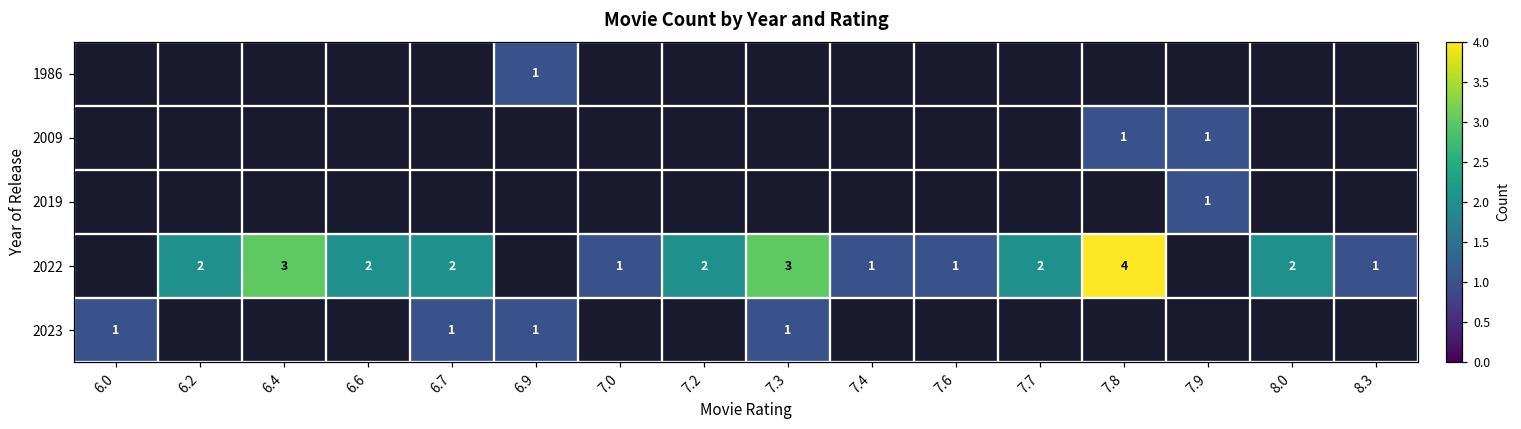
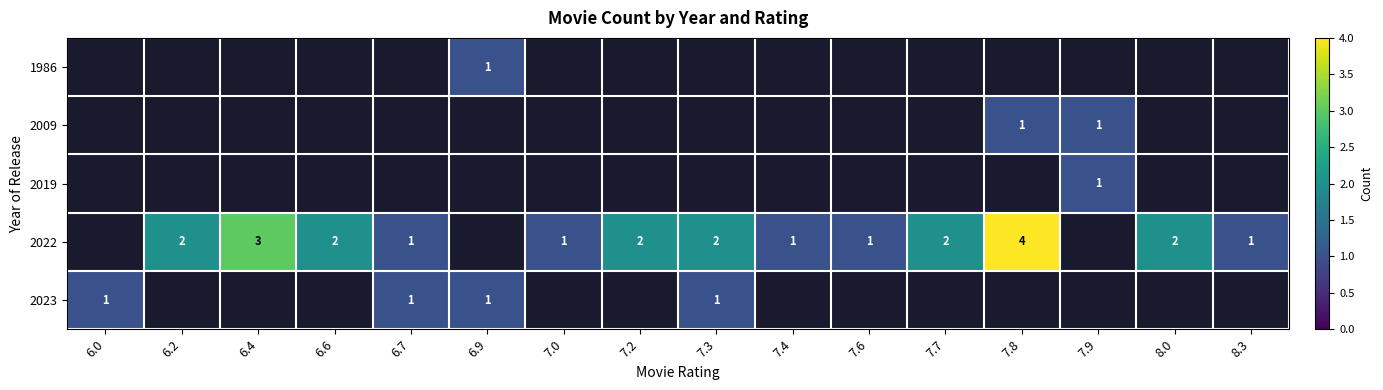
  {
    "1986": {
      "6.9": 1
    },
    "2009": {
      "7.8": 1,
      "7.9": 1
    },
    "2019": {
      "7.9": 1
    },
    "2022": {
      "6.2": 2,
      "6.4": 3,
      "6.6": 2,
-     "6.7": 2,
+     "6.7": 1,
      "7.0": 1,
      "7.2": 2,
-     "7.3": 3,
+     "7.3": 2,
      "7.4": 1,
      "7.6": 1,
      "7.7": 2,
      "7.8": 4,
      "8.0": 2,
      "8.3": 1
    },
    "2023": {
      "6.0": 1,
      "6.7": 1,
      "6.9": 1,
      "7.3": 1
    }
  }
